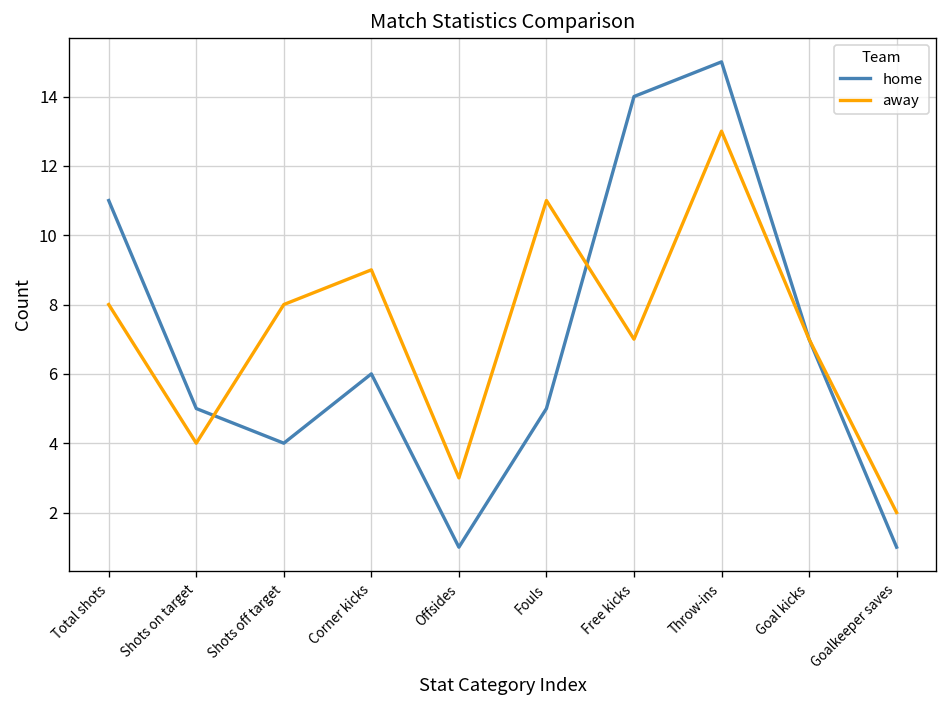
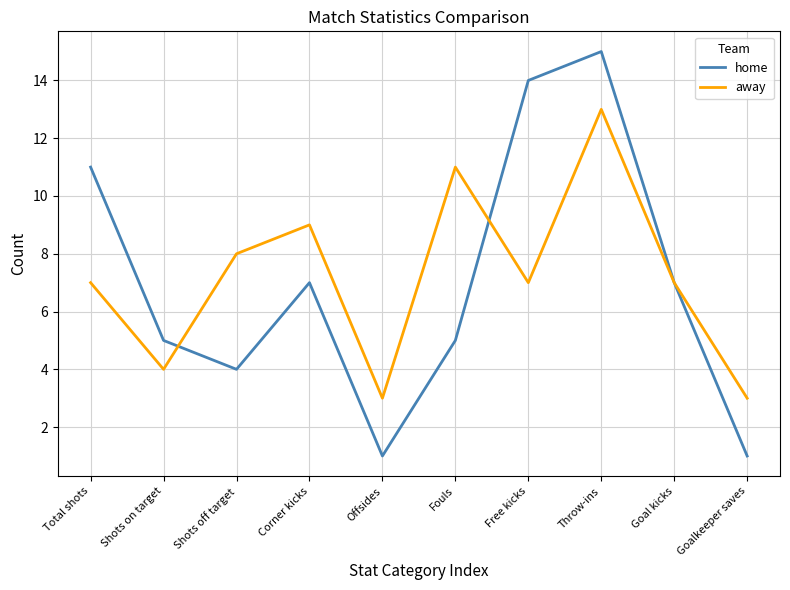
  {
    "home": {
      "Total shots": 11,
      "Shots on target": 5,
      "Shots off target": 4,
-     "Corner kicks": 6,
+     "Corner kicks": 7,
      "Offsides": 1,
      "Fouls": 5,
      "Free kicks": 14,
      "Throw-ins": 15,
      "Goalkeeper saves": 1
    },
    "away": {
-     "Total shots": 8,
+     "Total shots": 7,
      "Shots on target": 4,
      "Shots off target": 8,
      "Corner kicks": 9,
      "Offsides": 3,
      "Fouls": 11,
      "Free kicks": 7,
      "Throw-ins": 13,
-     "Goalkeeper saves": 2
+     "Goalkeeper saves": 3
    }
  }
